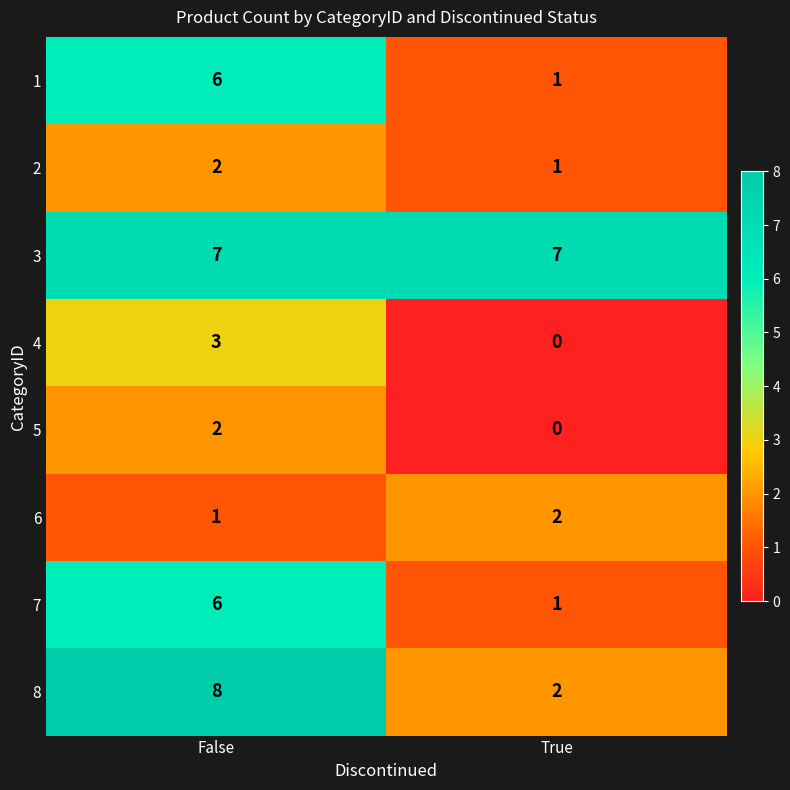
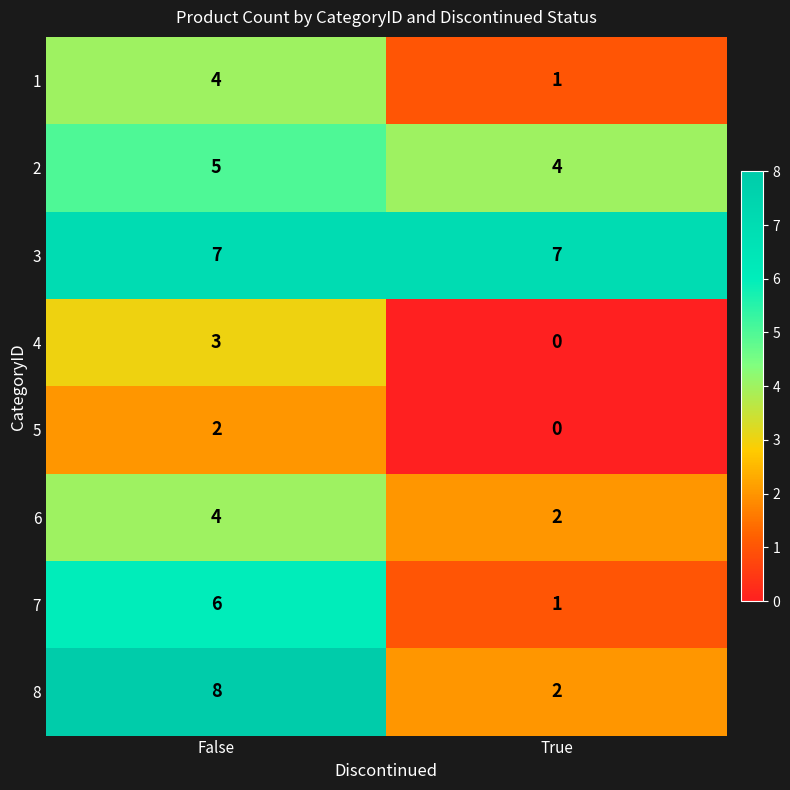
  {
    "1": {
-     "False": 6,
+     "False": 4,
      "True": 1
    },
    "2": {
-     "False": 2,
-     "True": 1
+     "False": 5,
+     "True": 4
    },
    "3": {
      "False": 7,
      "True": 7
    },
    "4": {
      "False": 3,
      "True": 0
    },
    "5": {
      "False": 2,
      "True": 0
    },
    "6": {
-     "False": 1,
+     "False": 4,
      "True": 2
    },
    "7": {
      "False": 6,
      "True": 1
    },
    "8": {
      "False": 8,
      "True": 2
    }
  }
